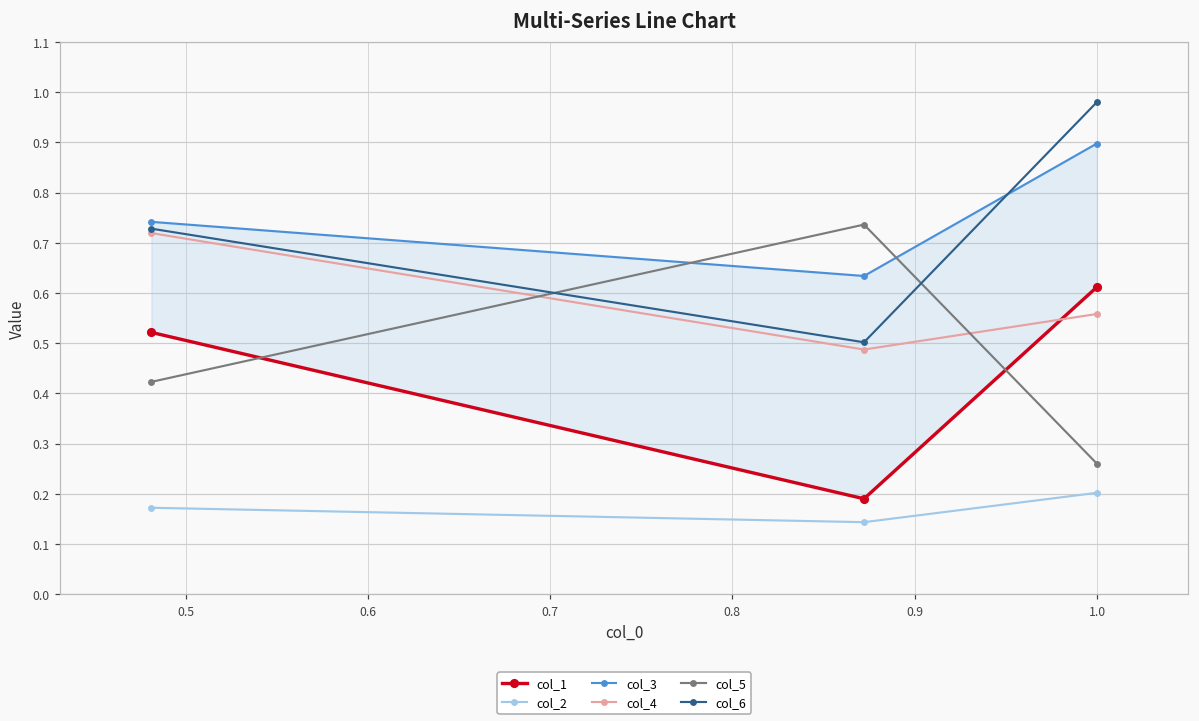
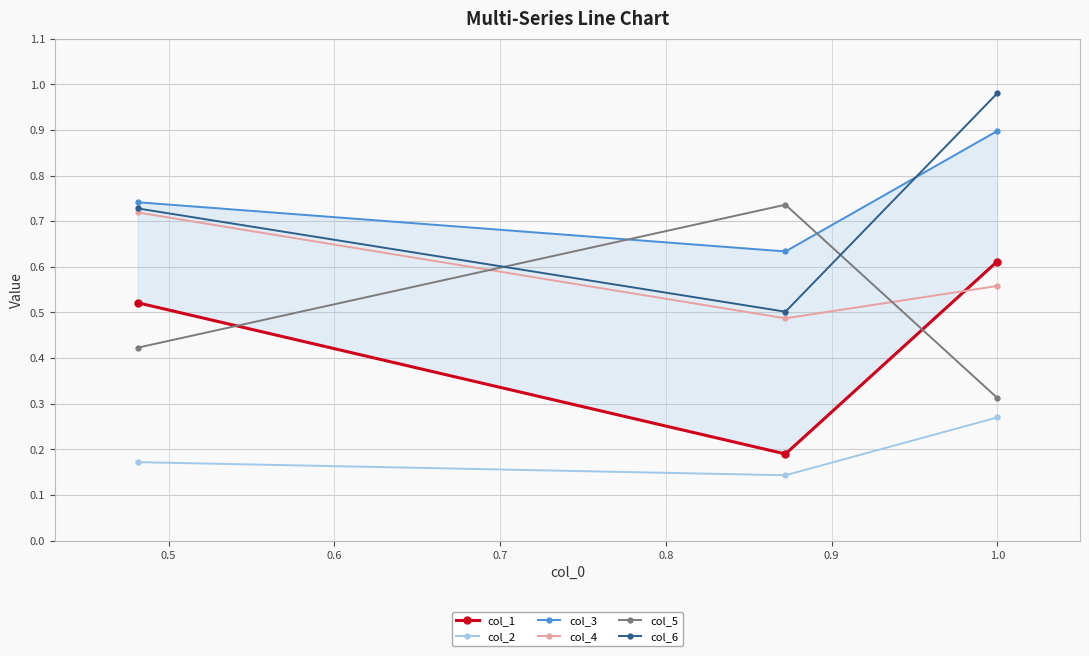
  {
    "col_1": {
      "1.0": 0.61
    },
    "col_2": {
-     "1.0": 0.20
+     "1.0": 0.27
    },
    "col_3": {
      "1.0": 0.90
    },
    "col_4": {
      "1.0": 0.56
    },
    "col_5": {
-     "1.0": 0.26
+     "1.0": 0.31
    },
    "col_6": {
      "1.0": 0.98
    }
  }
